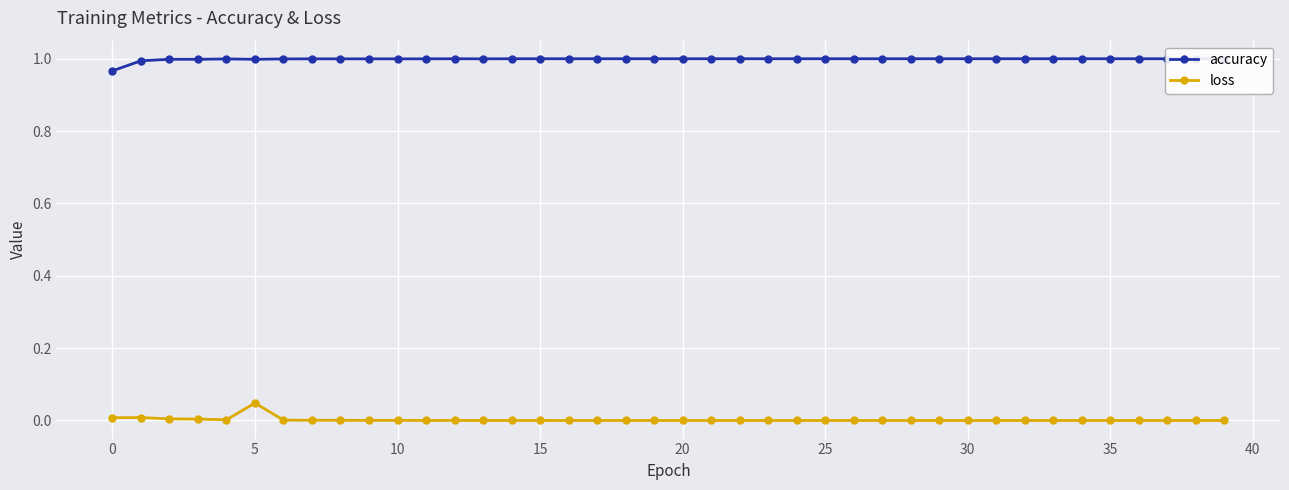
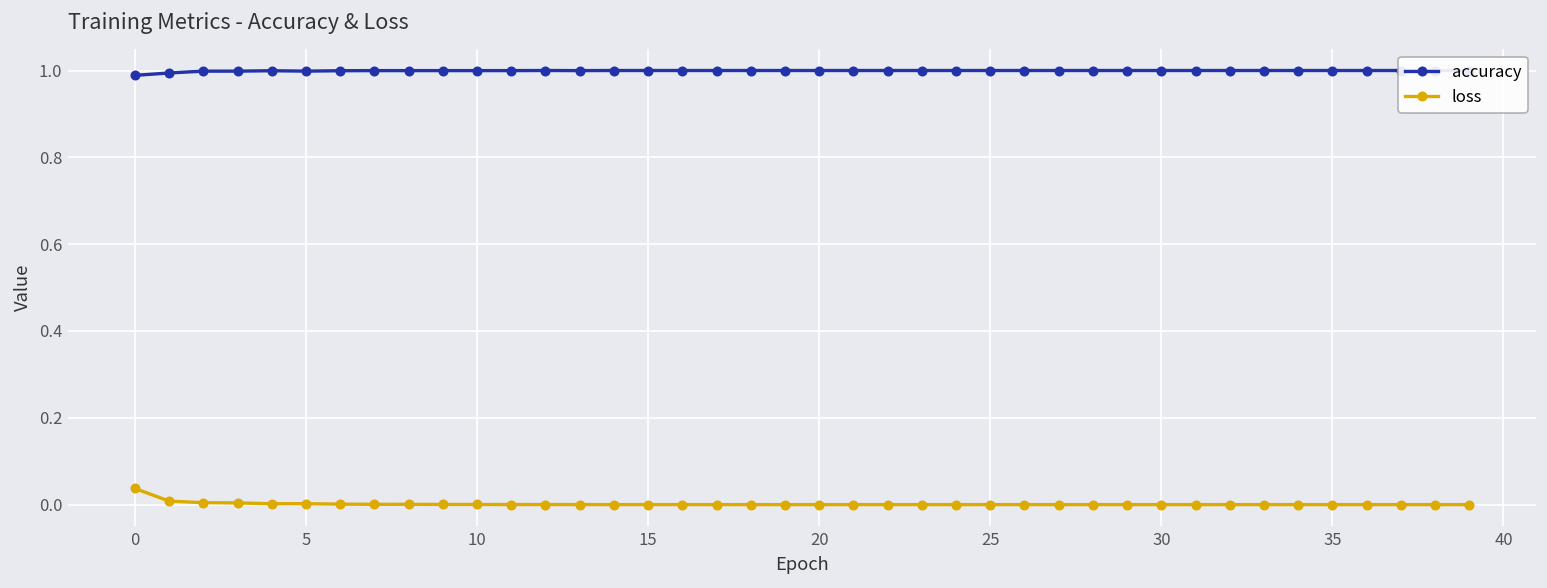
  {
    "accuracy": {
-     "0": 0.97,
+     "0": 0.99,
      "5": 1.00,
      "10": 1.00,
      "15": 1.00,
      "20": 1.00,
      "25": 1.00,
      "30": 1.00,
      "35": 1.00
    },
    "loss": {
-     "0": 0.01,
-     "5": 0.05,
+     "0": 0.04,
+     "5": 0.00,
      "10": 0.00,
      "15": 0.00,
      "20": 0.00,
      "25": 0.00,
      "30": 0.00,
      "35": 0.00
    }
  }
